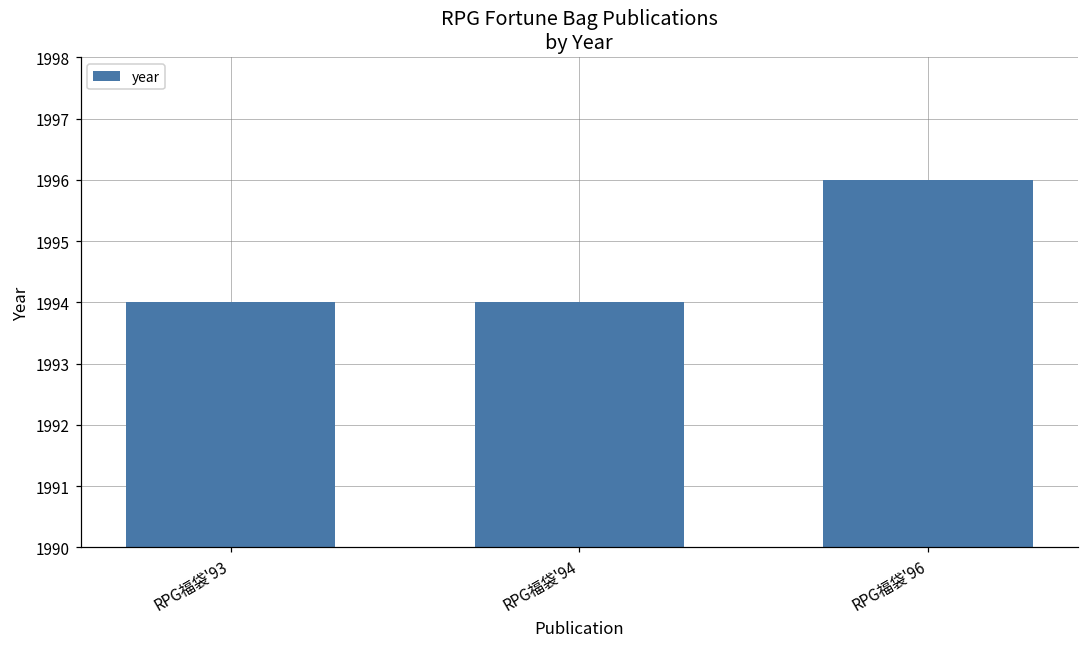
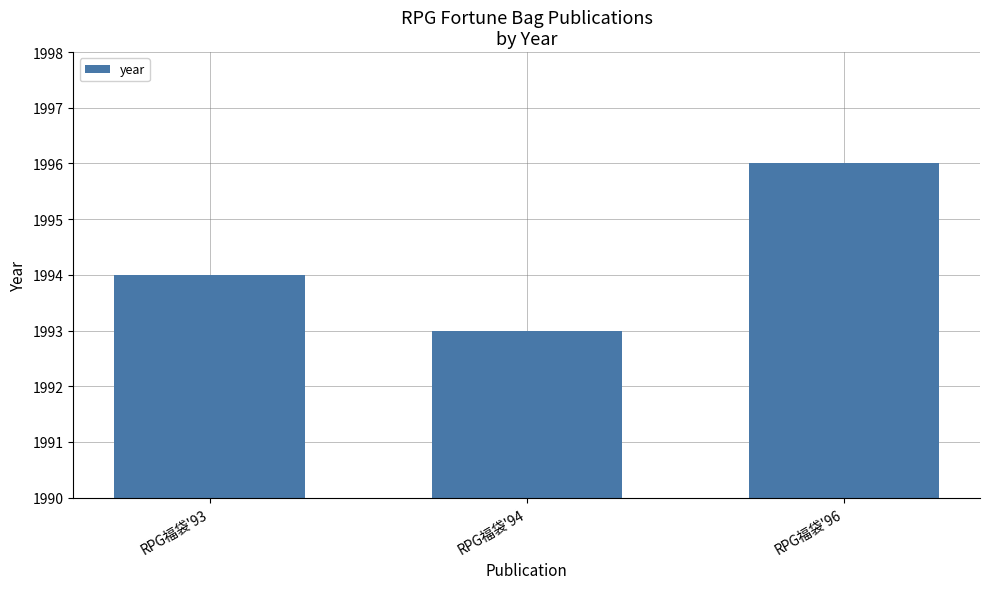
  {
    "RPG福袋'93": 1994,
-   "RPG福袋'94": 1994,
+   "RPG福袋'94": 1993,
    "RPG福袋'96": 1996
  }
